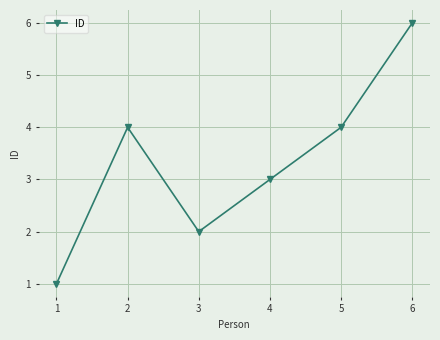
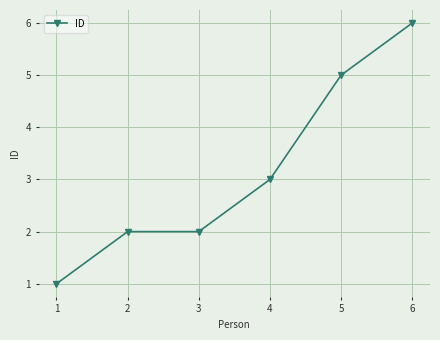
  {
    "1": 1,
-   "2": 4,
+   "2": 2,
    "3": 2,
    "4": 3,
-   "5": 4,
+   "5": 5,
    "6": 6
  }
